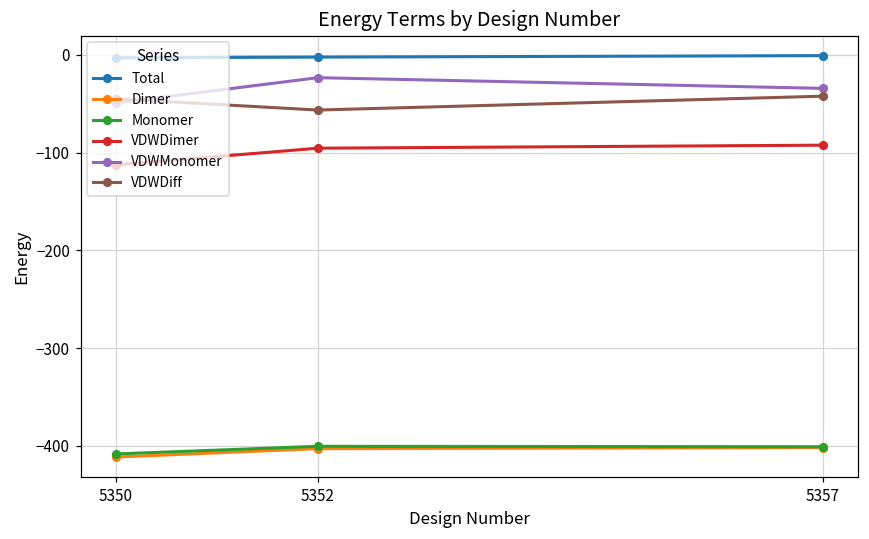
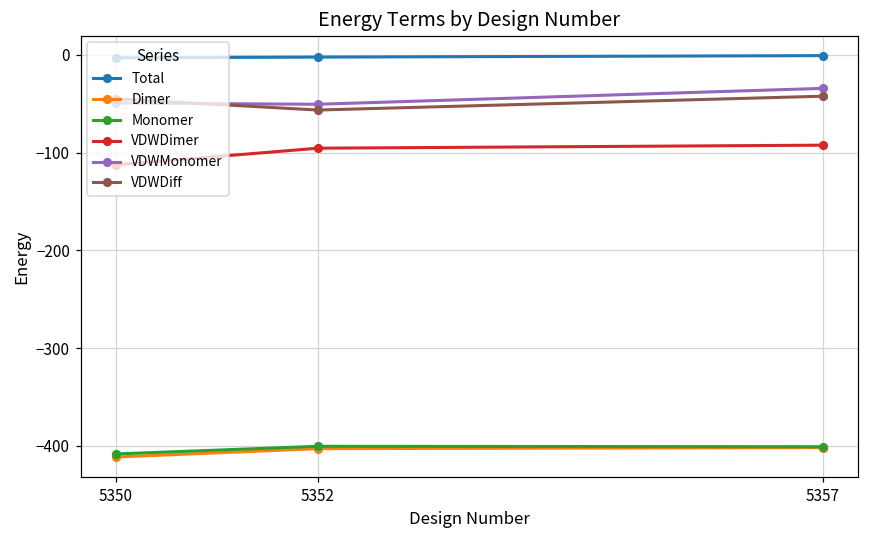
  {
    "Total": {
      "5352": 0,
      "5357": 0
    },
    "Dimer": {
      "5350": -410
    },
    "Monomer": {
      "5350": -410
    },
    "VDWDimer": {
      "5352": -100,
      "5357": -90
    },
    "VDWMonomer": {
-     "5352": -20,
+     "5352": -50,
      "5357": -30
    },
    "VDWDiff": {
      "5352": -60,
      "5357": -40
    }
  }
